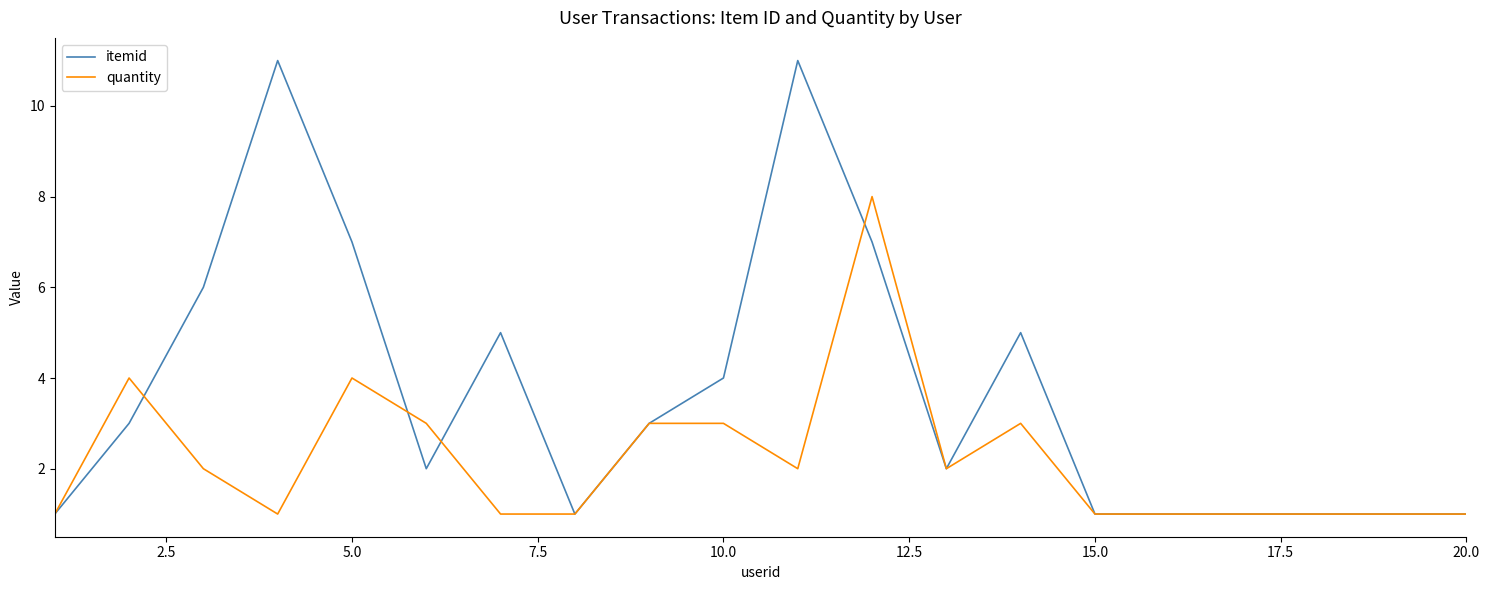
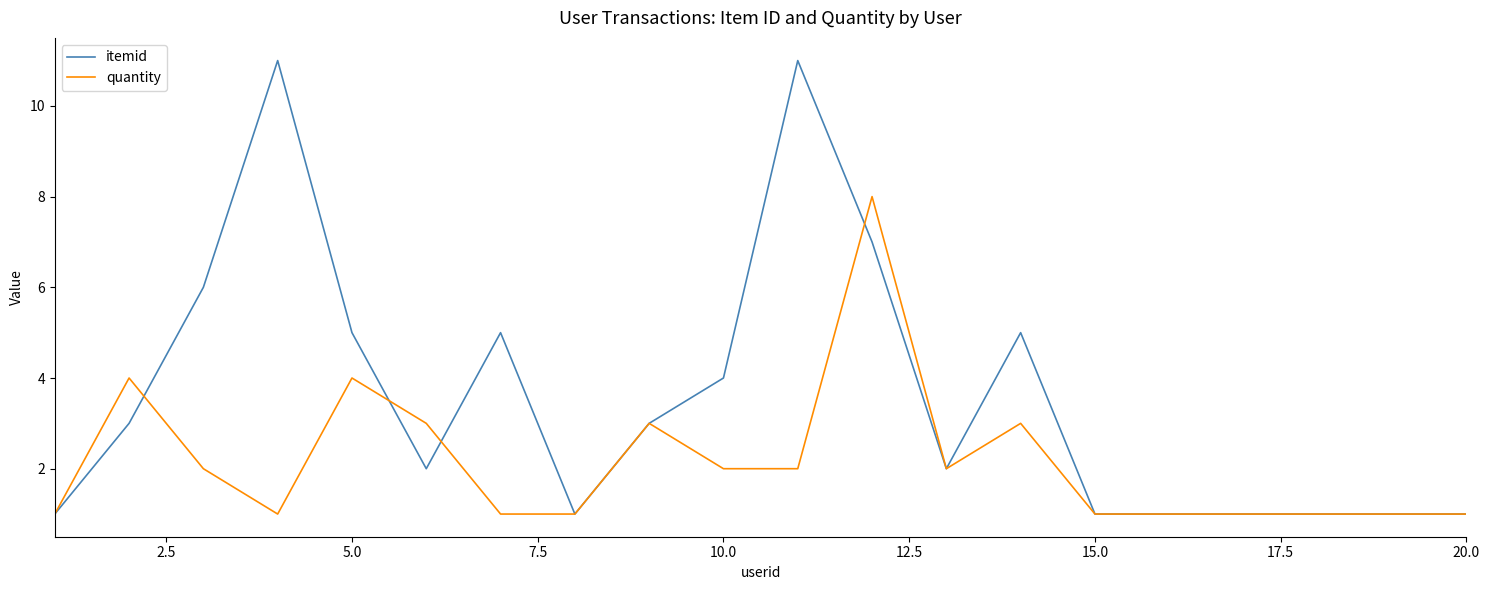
  {
    "itemid": {
-     "5.0": 7,
+     "5.0": 5,
      "10.0": 4
    },
    "quantity": {
      "5.0": 4,
-     "10.0": 3
+     "10.0": 2
    }
  }
